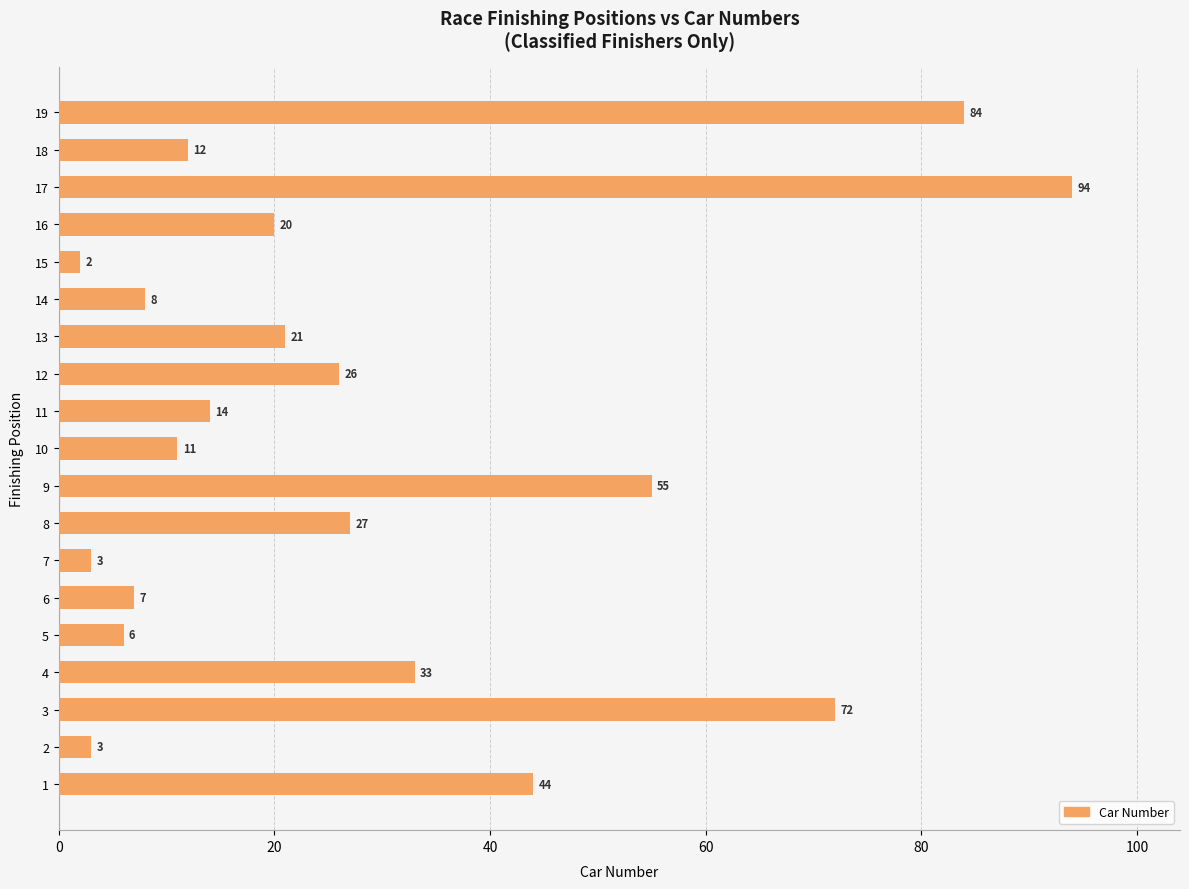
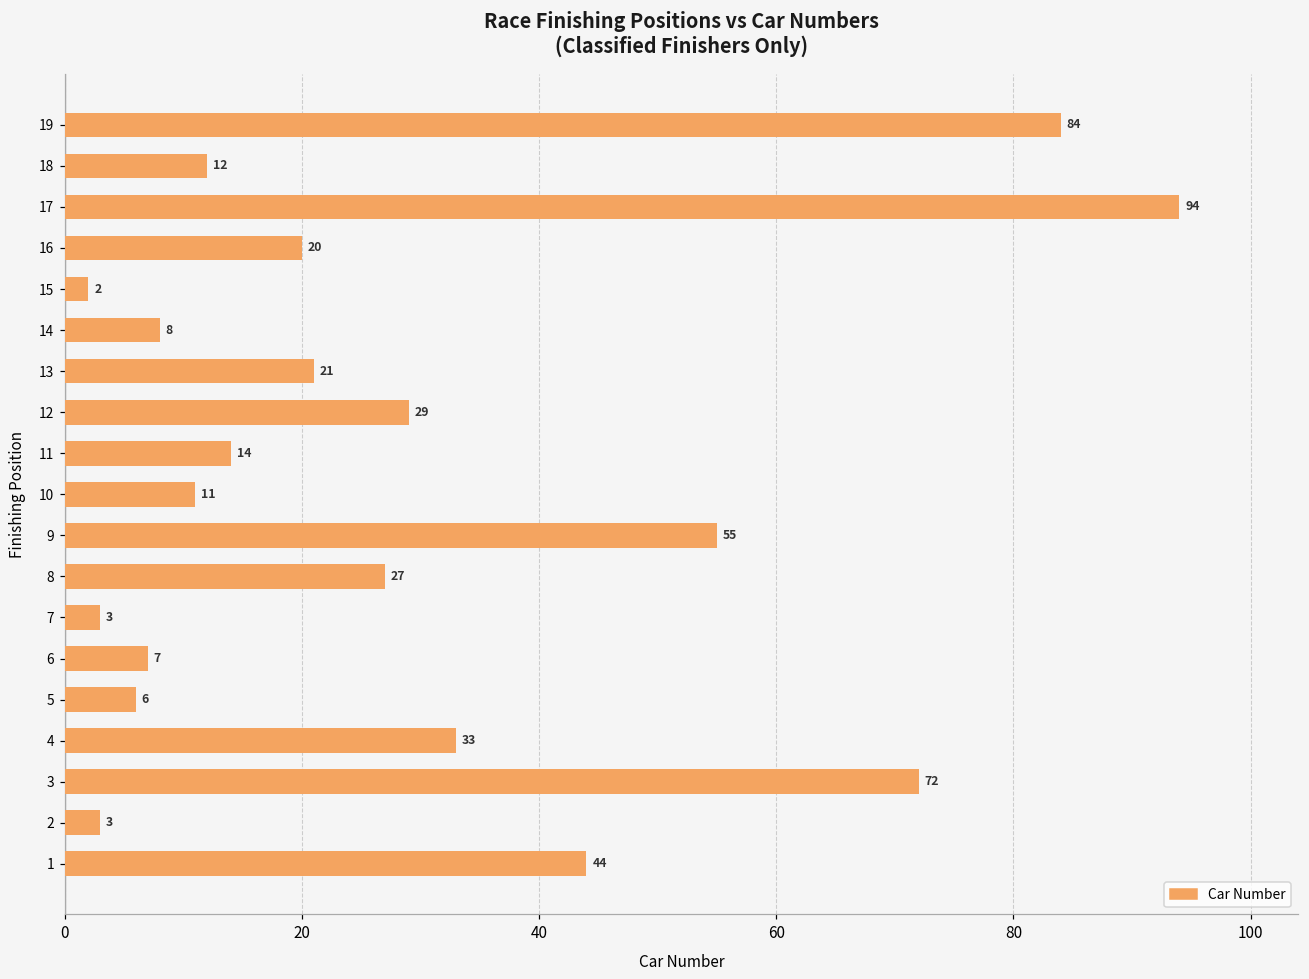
  {
    "19": 84,
    "18": 12,
    "17": 94,
    "16": 20,
    "15": 2,
    "14": 8,
    "13": 21,
-   "12": 26,
+   "12": 29,
    "11": 14,
    "10": 11,
    "9": 55,
    "8": 27,
    "7": 3,
    "6": 7,
    "5": 6,
    "4": 33,
    "3": 72,
    "2": 3,
    "1": 44
  }
